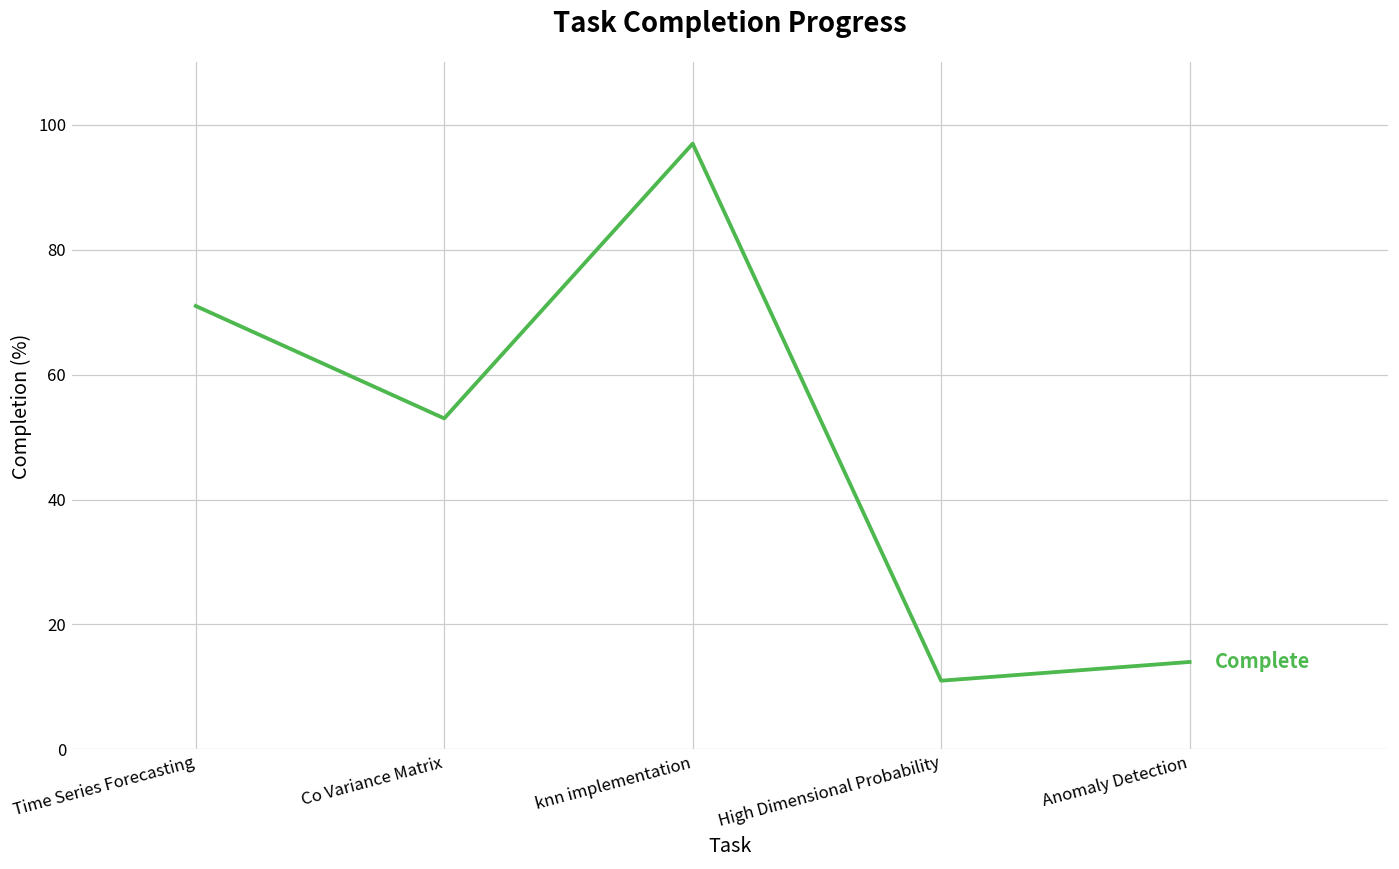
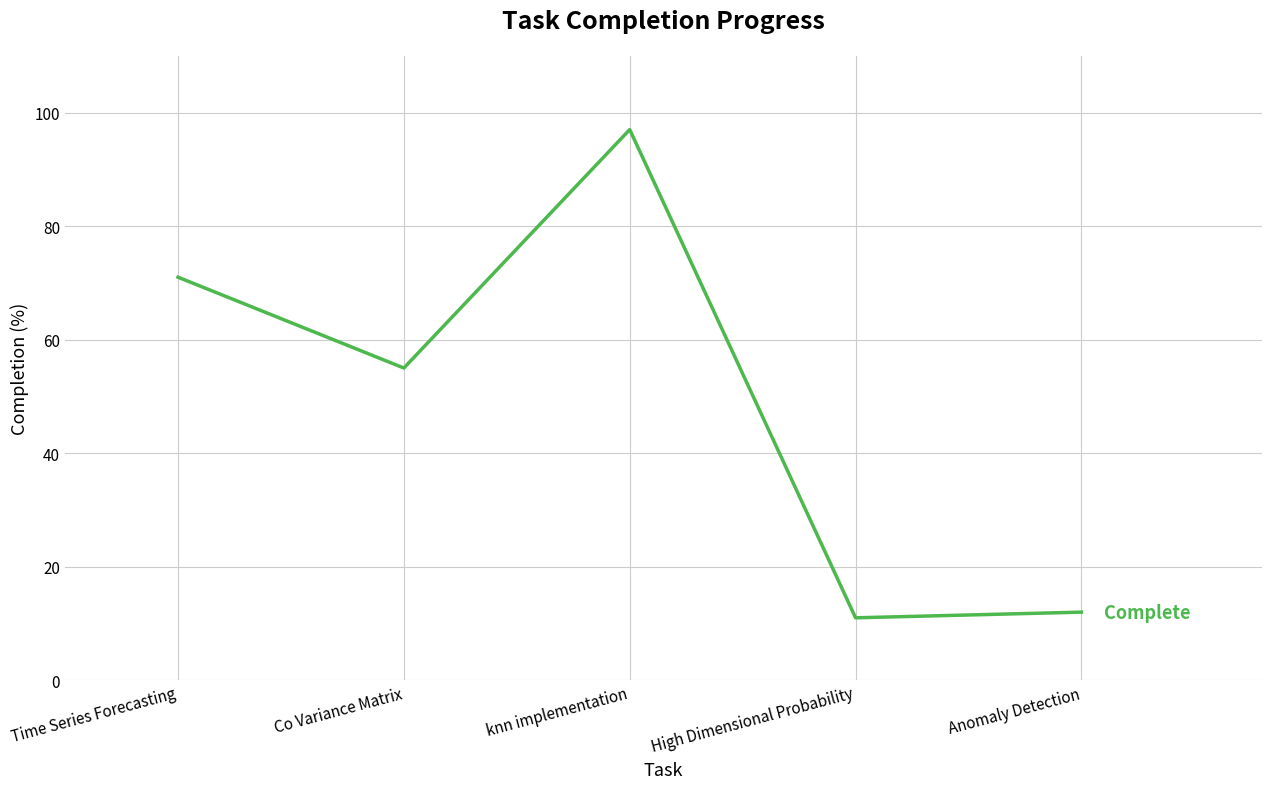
  {
    "Time Series Forecasting": 71,
-   "Co Variance Matrix": 53,
+   "Co Variance Matrix": 55,
    "knn implementation": 97,
    "High Dimensional Probability": 11,
-   "Anomaly Detection": 14
+   "Anomaly Detection": 12
  }
